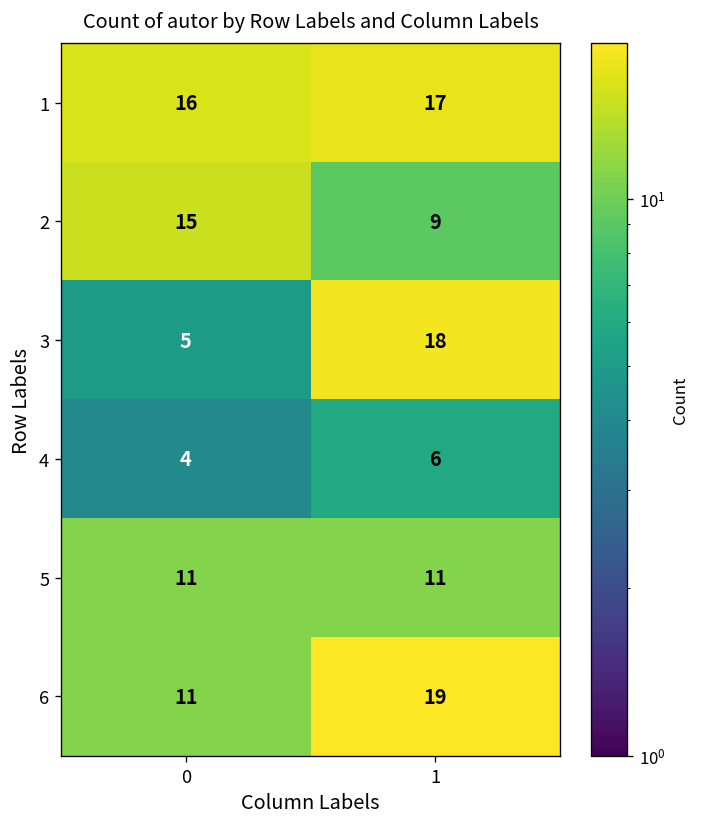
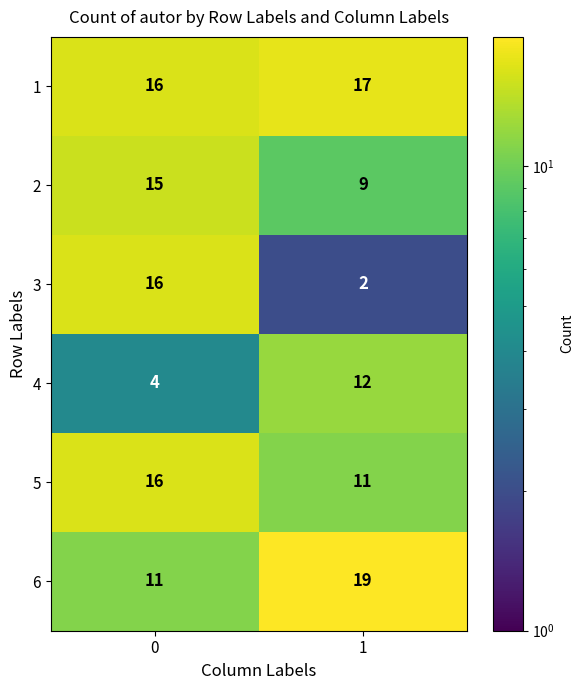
  {
    "1": {
      "0": 16,
      "1": 17
    },
    "2": {
      "0": 15,
      "1": 9
    },
    "3": {
-     "0": 5,
-     "1": 18
+     "0": 16,
+     "1": 2
    },
    "4": {
      "0": 4,
-     "1": 6
+     "1": 12
    },
    "5": {
-     "0": 11,
+     "0": 16,
      "1": 11
    },
    "6": {
      "0": 11,
      "1": 19
    }
  }
